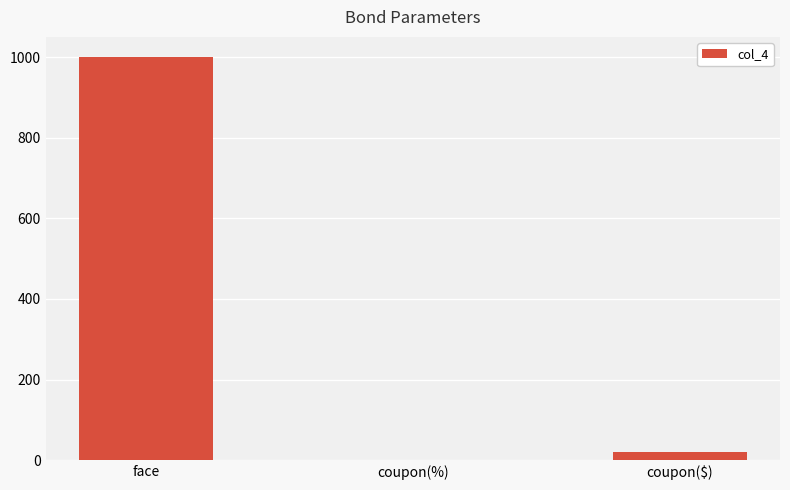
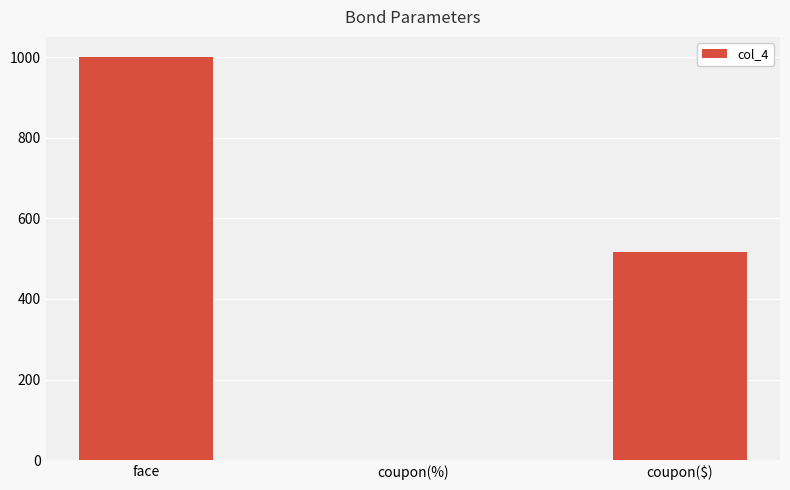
  {
    "face": 1000,
-   "coupon($)": 20
+   "coupon($)": 520
  }
